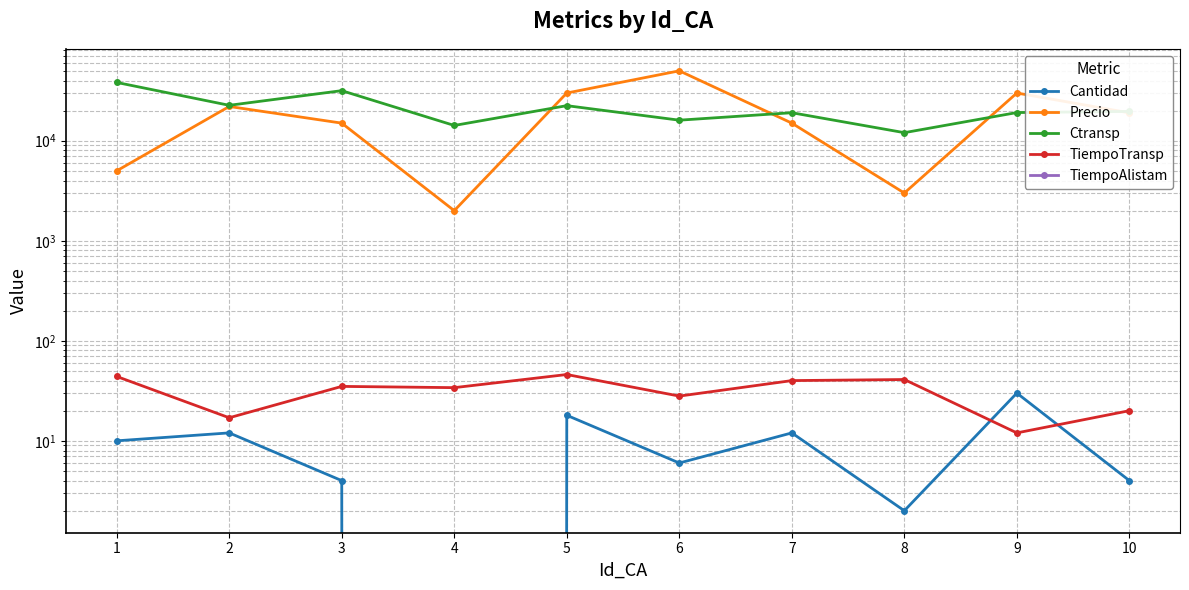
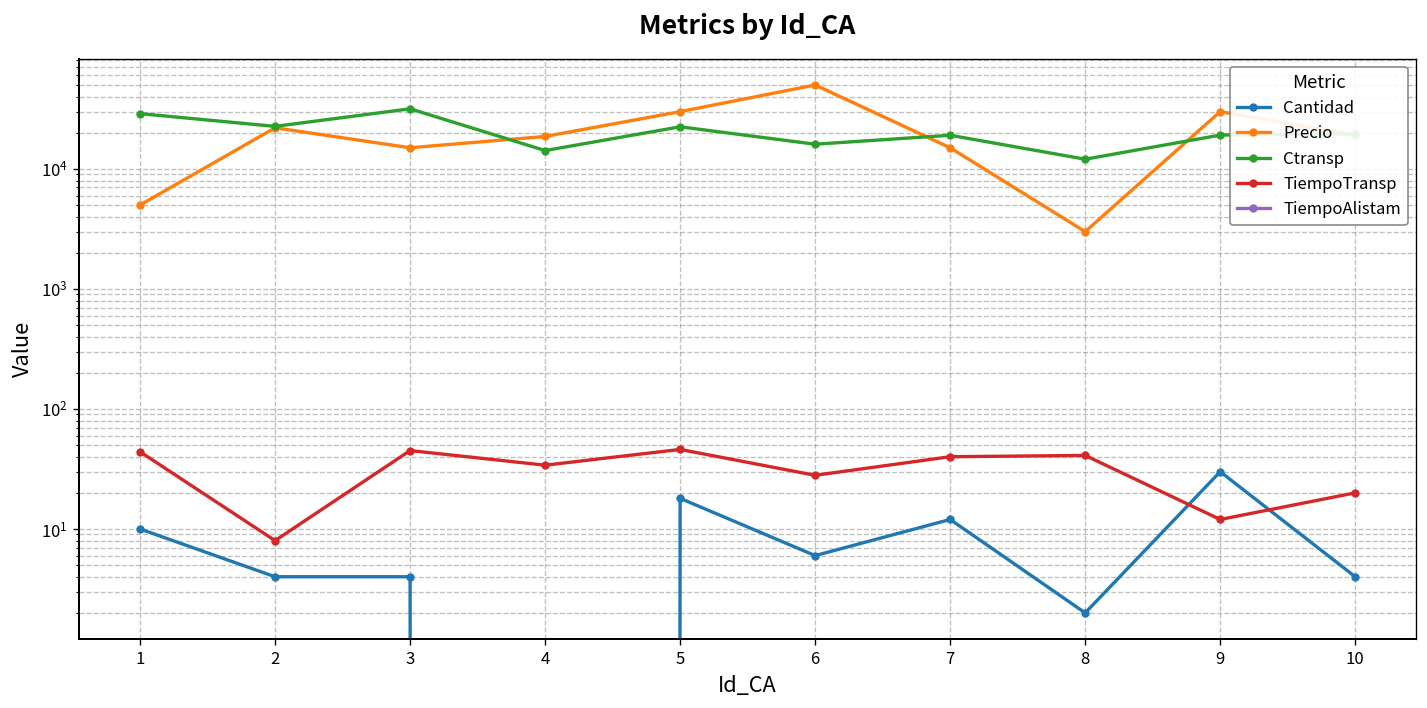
  {
    "Cantidad": {
      "1": 10,
-     "2": 12,
+     "2": 4,
      "3": 4,
      "5": 18,
      "6": 6,
      "7": 12,
      "8": 2,
      "9": 30,
      "10": 4
    },
    "Precio": {
      "1": 5000,
      "3": 15000,
-     "4": 2000,
+     "4": 19000,
      "5": 30000,
      "6": 50000,
      "7": 15000,
      "8": 3000,
      "9": 30000
    },
    "Ctransp": {
-     "1": 38000,
+     "1": 29000,
      "3": 32000,
      "4": 14000,
      "5": 22000,
      "6": 16000,
      "7": 19000,
      "8": 12000,
      "9": 19000
    },
    "TiempoTransp": {
      "1": 40,
-     "2": 17,
-     "3": 35,
+     "2": 8,
+     "3": 50,
      "4": 34,
      "5": 50,
      "6": 28,
      "7": 40,
      "8": 41,
      "9": 12,
      "10": 20
    }
  }
